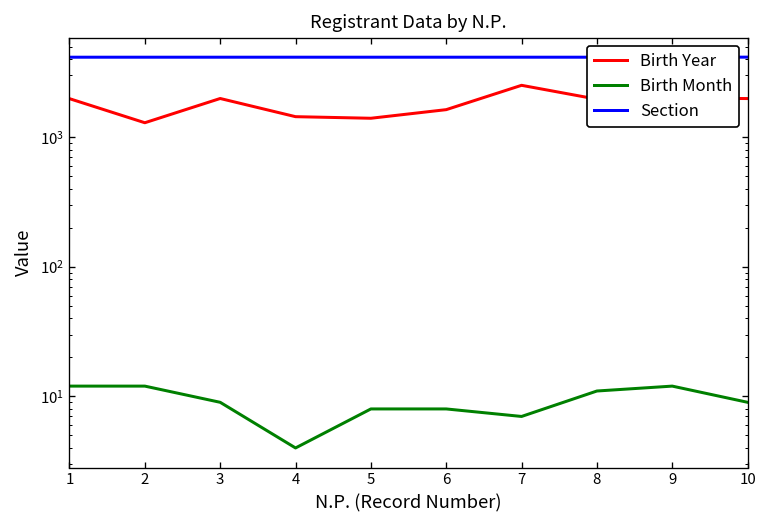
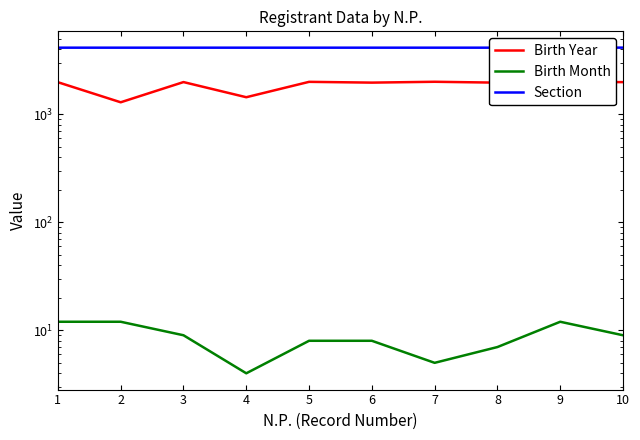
  {
    "Birth Year": {
      "1": 2000,
      "2": 1300,
      "3": 2000,
      "4": 1400,
-     "5": 1400,
-     "6": 1600,
-     "7": 2500,
+     "5": 2000,
+     "6": 2000,
+     "7": 2000,
      "10": 2000
    },
    "Birth Month": {
      "1": 12,
      "2": 12,
      "3": 9,
      "4": 4,
      "5": 8,
      "6": 8,
-     "7": 7,
-     "8": 11,
+     "7": 5,
+     "8": 7,
      "9": 12,
      "10": 9
    },
    "Section": {
      "1": 4100,
      "2": 4100,
      "3": 4100,
      "4": 4100,
      "5": 4100,
      "6": 4100,
      "7": 4100,
      "10": 4100
    }
  }
